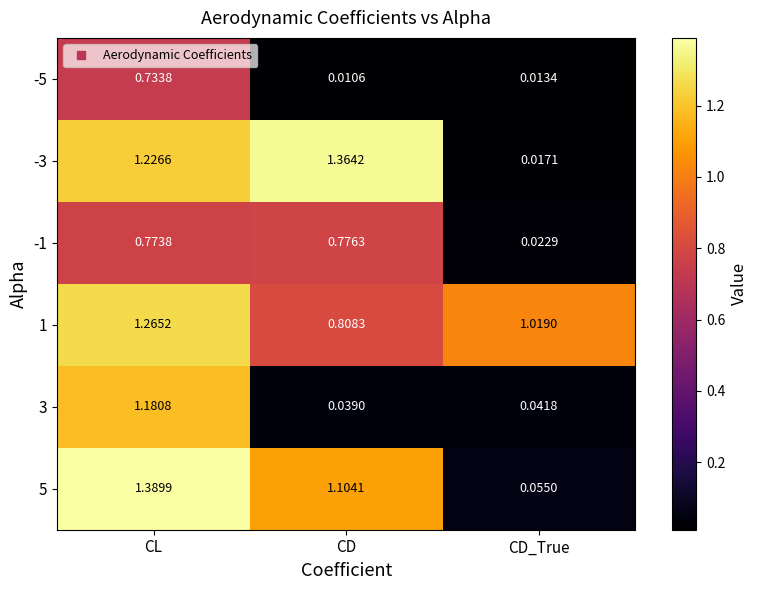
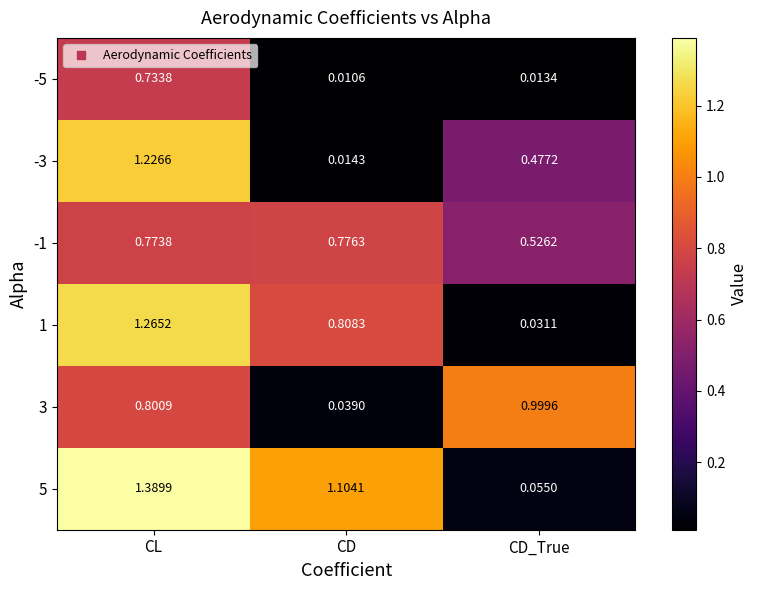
  {
    "-5": {
      "CL": 0.7338,
      "CD": 0.0106,
      "CD_True": 0.0134
    },
    "-3": {
      "CL": 1.2266,
-     "CD": 1.3642,
-     "CD_True": 0.0171
+     "CD": 0.0143,
+     "CD_True": 0.4772
    },
    "-1": {
      "CL": 0.7738,
      "CD": 0.7763,
-     "CD_True": 0.0229
+     "CD_True": 0.5262
    },
    "1": {
      "CL": 1.2652,
      "CD": 0.8083,
-     "CD_True": 1.0190
+     "CD_True": 0.0311
    },
    "3": {
-     "CL": 1.1808,
+     "CL": 0.8009,
      "CD": 0.0390,
-     "CD_True": 0.0418
+     "CD_True": 0.9996
    },
    "5": {
      "CL": 1.3899,
      "CD": 1.1041,
      "CD_True": 0.0550
    }
  }
